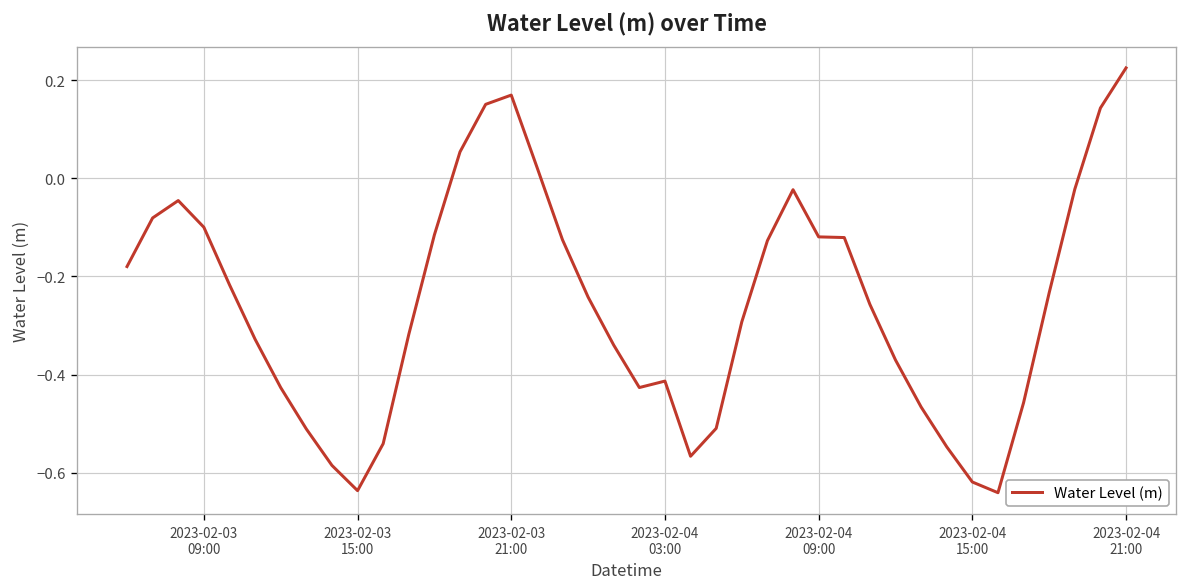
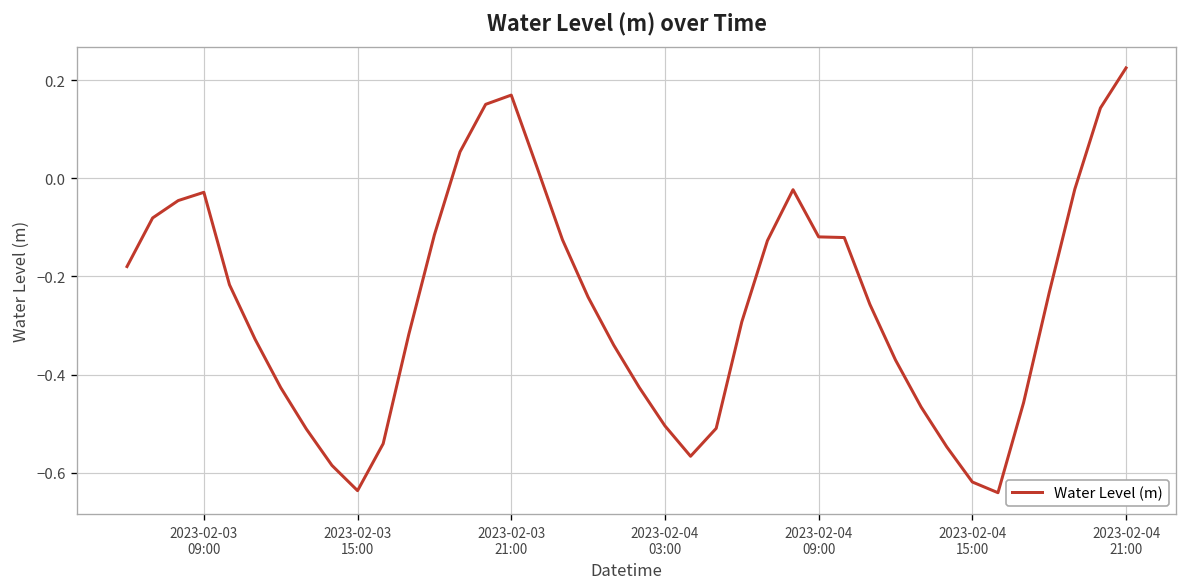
  {
-   "2023-02-03 09:00": -0.10,
+   "2023-02-03 09:00": -0.03,
    "2023-02-03 15:00": -0.64,
    "2023-02-03 21:00": 0.17,
-   "2023-02-04 03:00": -0.41,
+   "2023-02-04 03:00": -0.50,
    "2023-02-04 09:00": -0.12,
    "2023-02-04 15:00": -0.62,
    "2023-02-04 21:00": 0.22
  }
